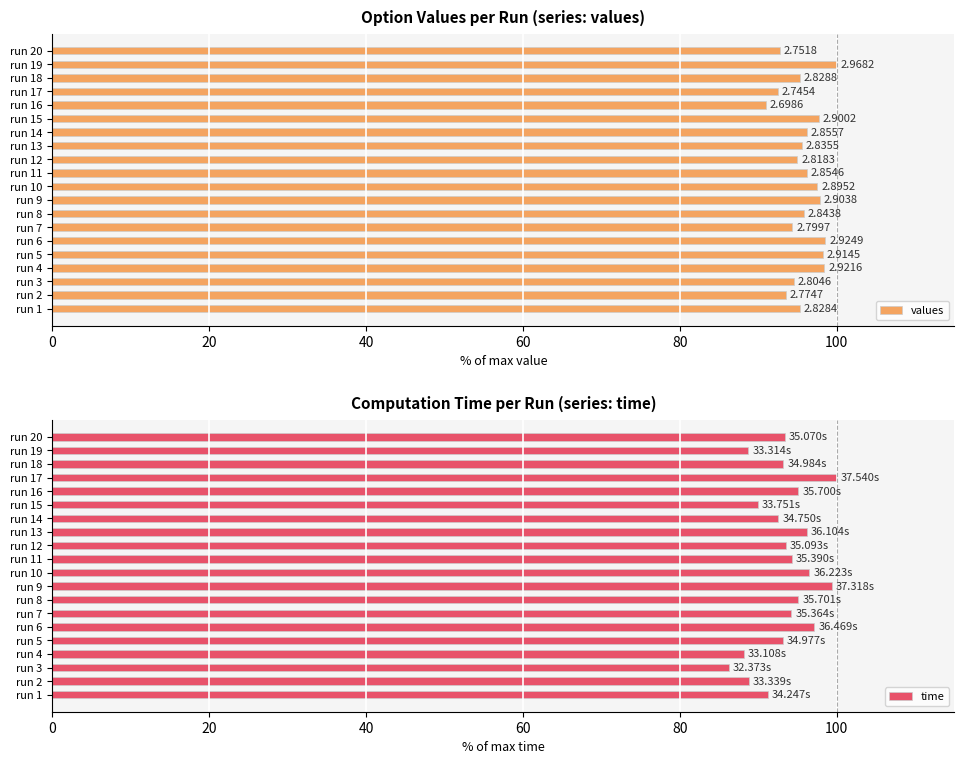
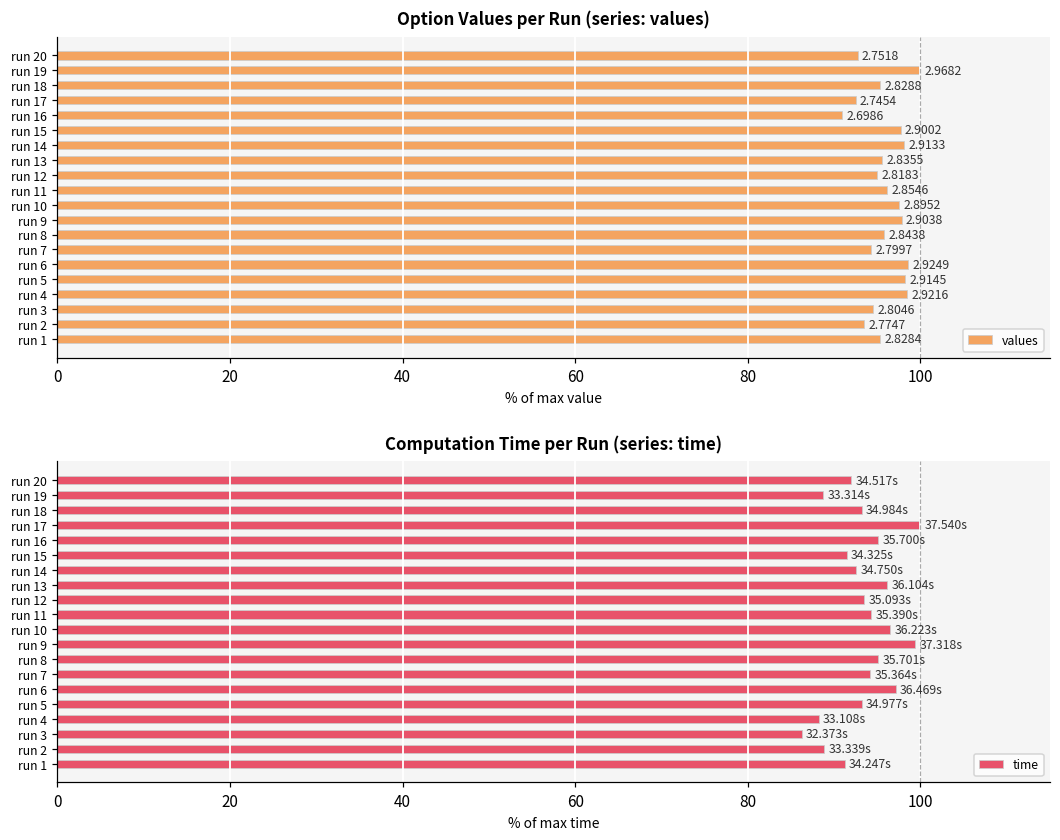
  {
    "Option Values per Run (series: values)": {
-     "run 14": "2.8557"
+     "run 14": "2.9133"
    },
    "Computation Time per Run (series: time)": {
-     "run 20": "35.070s",
-     "run 15": "33.751s"
+     "run 20": "34.517s",
+     "run 15": "34.325s"
    }
  }
